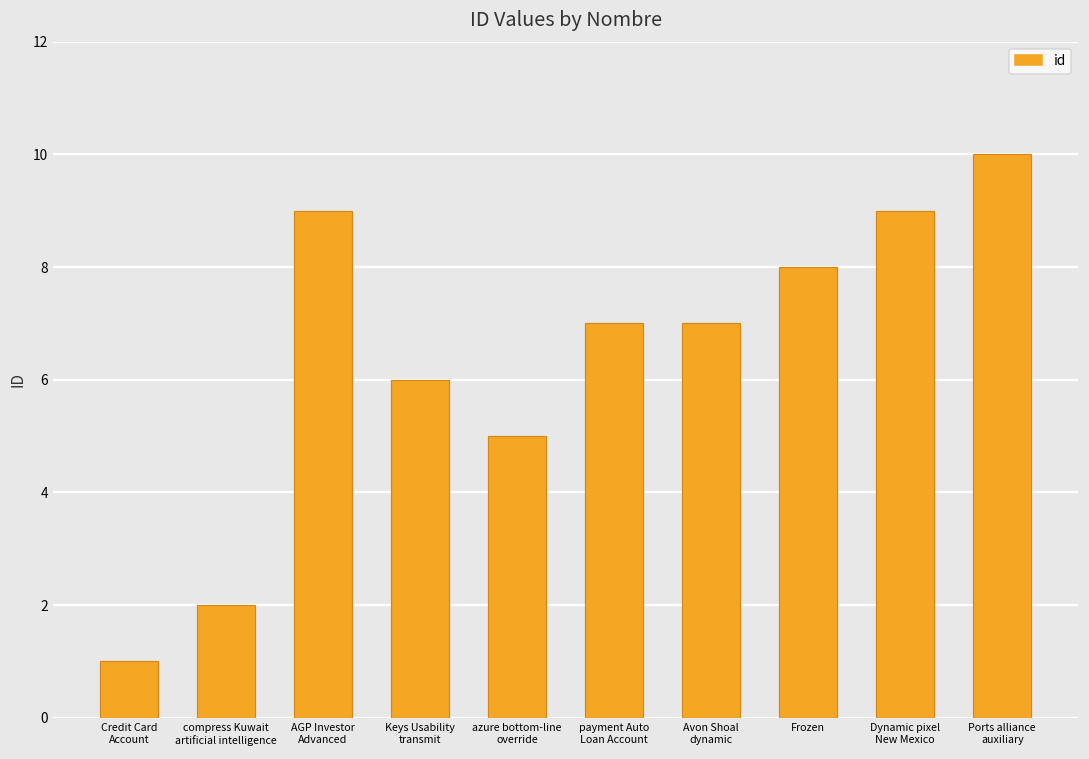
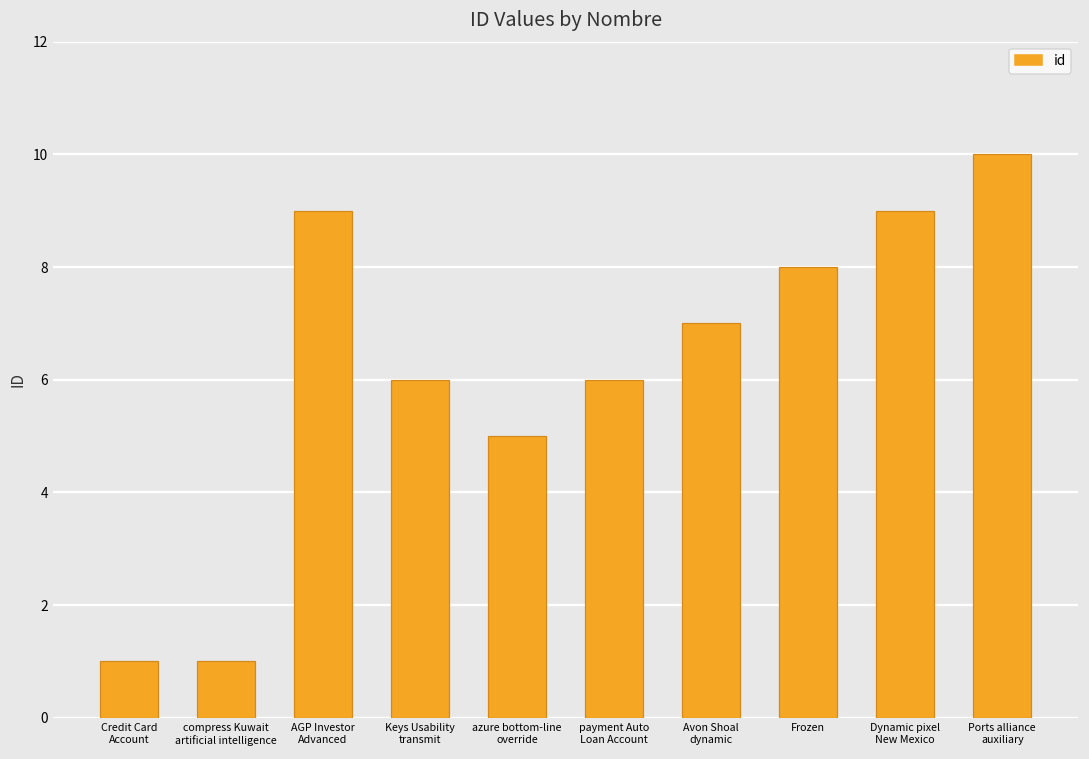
  {
    "Credit Card Account": 1,
-   "compress Kuwait artificial intelligence": 2,
+   "compress Kuwait artificial intelligence": 1,
    "AGP Investor Advanced": 9,
    "Keys Usability transmit": 6,
    "azure bottom-line override": 5,
-   "payment Auto Loan Account": 7,
+   "payment Auto Loan Account": 6,
    "Avon Shoal dynamic": 7,
    "Frozen": 8,
    "Dynamic pixel New Mexico": 9,
    "Ports alliance auxiliary": 10
  }
